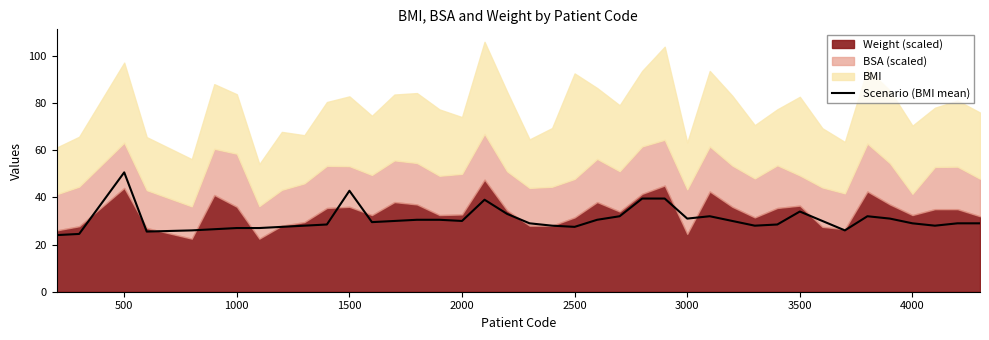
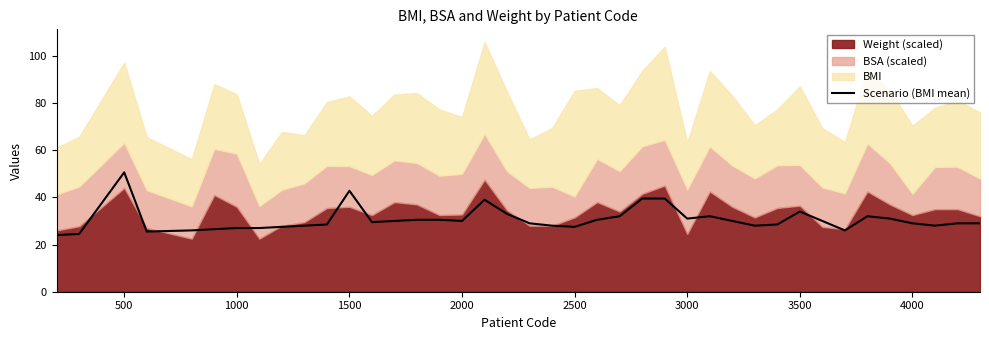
  {
    "Scenario (BMI mean)": {
      "500": 51,
      "1000": 27,
      "1500": 43,
      "2000": 30,
      "2500": 28,
      "3000": 31,
      "3500": 34,
      "4000": 29
    },
    "Weight (scaled)": {
      "500": 44,
      "1000": 36,
      "1500": 36,
      "2000": 33,
      "2500": 32,
      "3000": 25,
      "3500": 37,
      "4000": 33
    },
    "BSA (scaled)": {
      "500": 19,
      "1000": 23,
      "1500": 17,
      "2000": 17,
-     "2500": 16,
+     "2500": 9,
      "3000": 19,
-     "3500": 13,
+     "3500": 17,
      "4000": 9
    },
    "BMI": {
      "500": 34,
      "1000": 25,
      "1500": 30,
      "2000": 24,
      "2500": 45,
      "3000": 20,
      "3500": 33,
      "4000": 29
    }
  }
